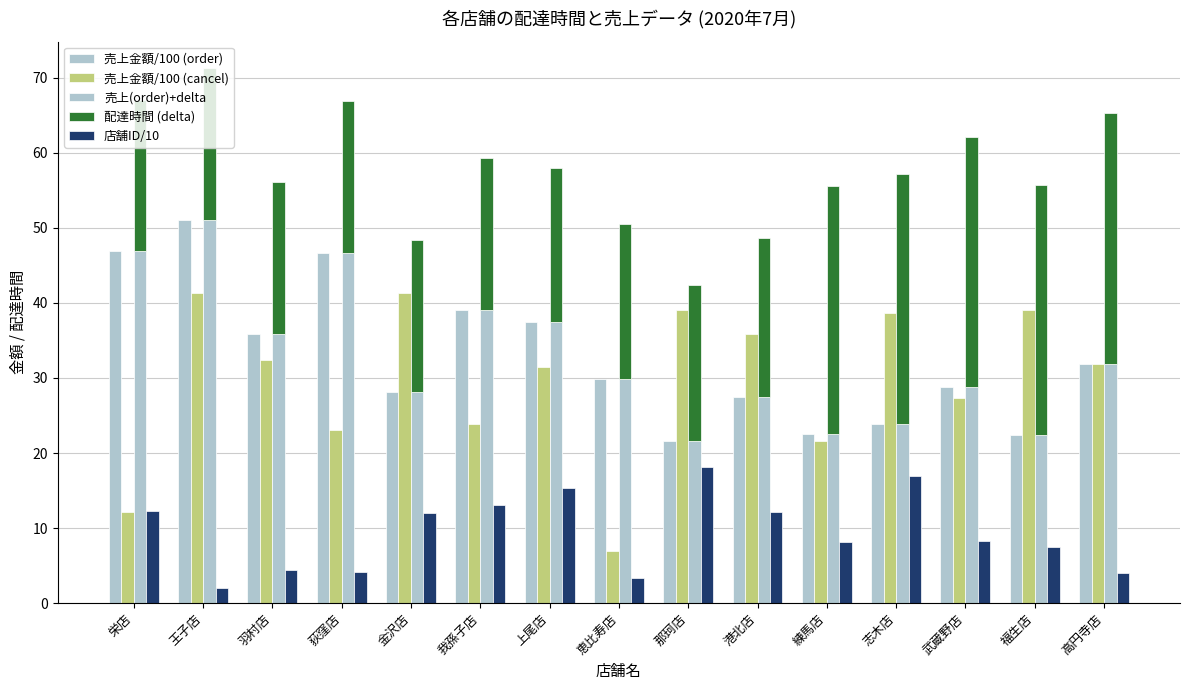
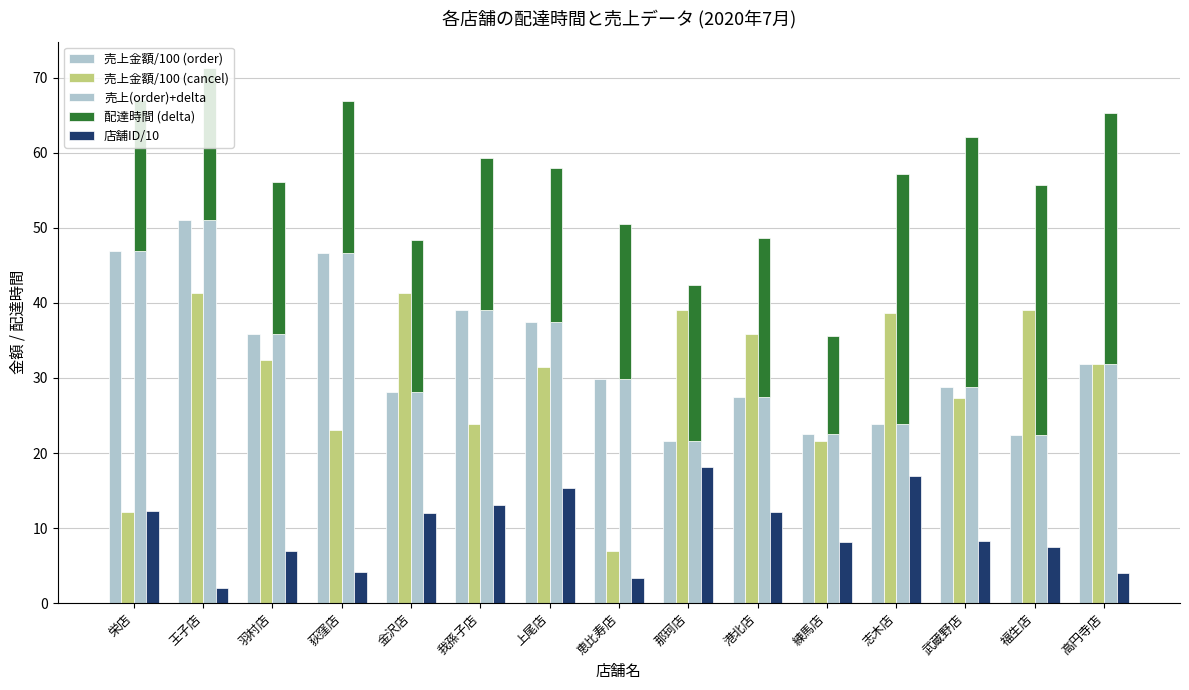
  {
    "売上金額/100 (cancel)": {
      "栄店": 12,
      "王子店": 41,
      "羽村店": 32,
      "荻窪店": 23,
      "金沢店": 41,
      "我孫子店": 24,
      "上尾店": 31,
      "恵比寿店": 7,
      "那珂店": 39,
      "港北店": 36,
      "練馬店": 22,
      "志木店": 39,
      "武蔵野店": 27,
      "福生店": 39,
      "高円寺店": 32
    },
    "配達時間 (delta)": {
      "羽村店": 20,
      "荻窪店": 20,
      "金沢店": 20,
      "我孫子店": 20,
      "上尾店": 21,
      "恵比寿店": 21,
      "那珂店": 21,
      "港北店": 21,
-     "練馬店": 33,
+     "練馬店": 13,
      "志木店": 33,
      "武蔵野店": 33,
      "福生店": 33,
      "高円寺店": 33
    },
    "店舗ID/10": {
      "栄店": 12,
      "王子店": 2,
-     "羽村店": 4,
+     "羽村店": 7,
      "荻窪店": 4,
      "金沢店": 12,
      "我孫子店": 13,
      "上尾店": 15,
      "恵比寿店": 3,
      "那珂店": 18,
      "港北店": 12,
      "練馬店": 8,
      "志木店": 17,
      "武蔵野店": 8,
      "福生店": 8,
      "高円寺店": 4
    }
  }
